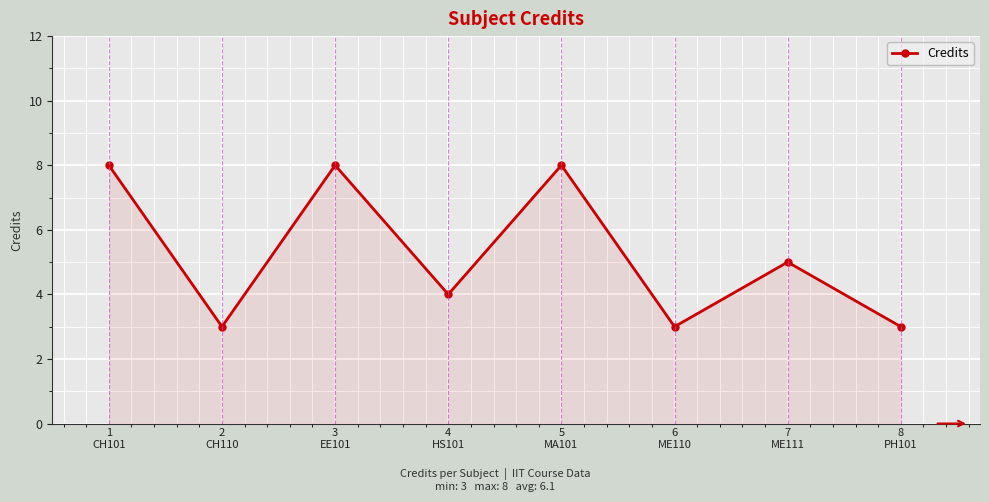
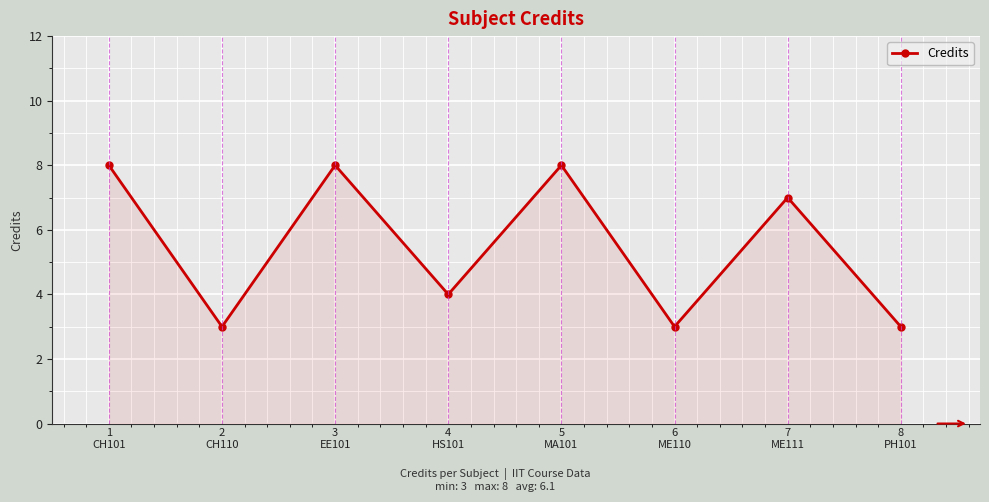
  {
    "1 CH101": 8,
    "2 CH110": 3,
    "3 EE101": 8,
    "4 HS101": 4,
    "5 MA101": 8,
    "6 ME110": 3,
-   "7 ME111": 5,
+   "7 ME111": 7,
    "8 PH101": 3
  }
